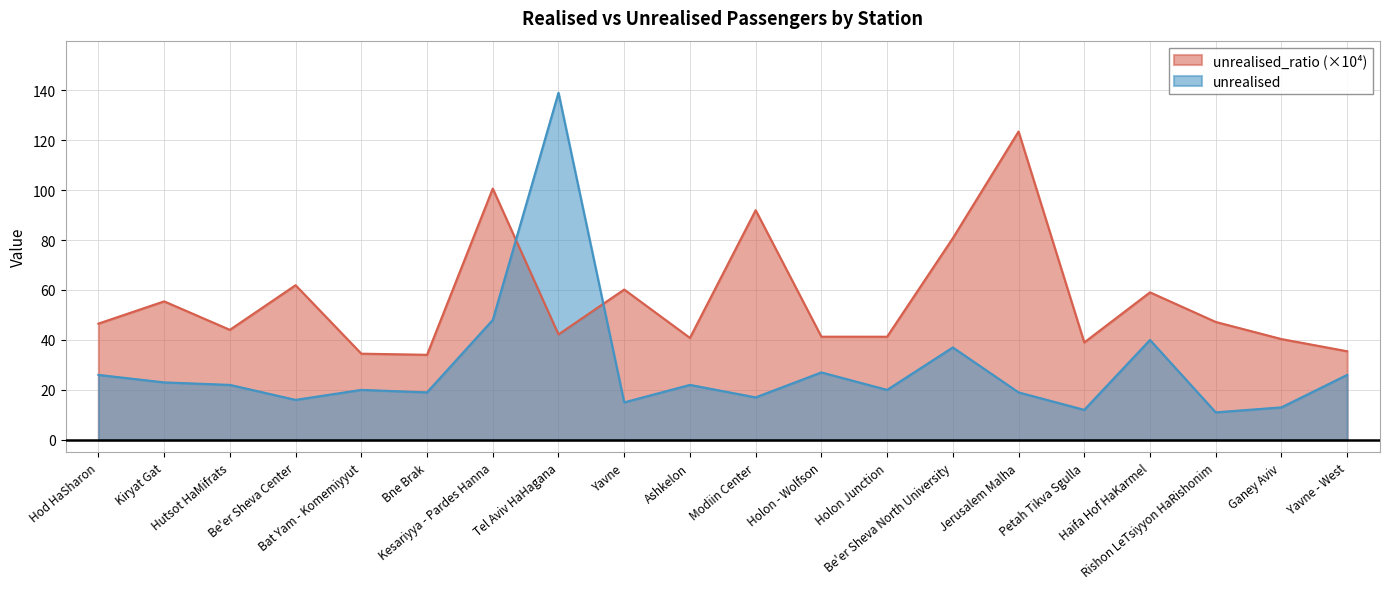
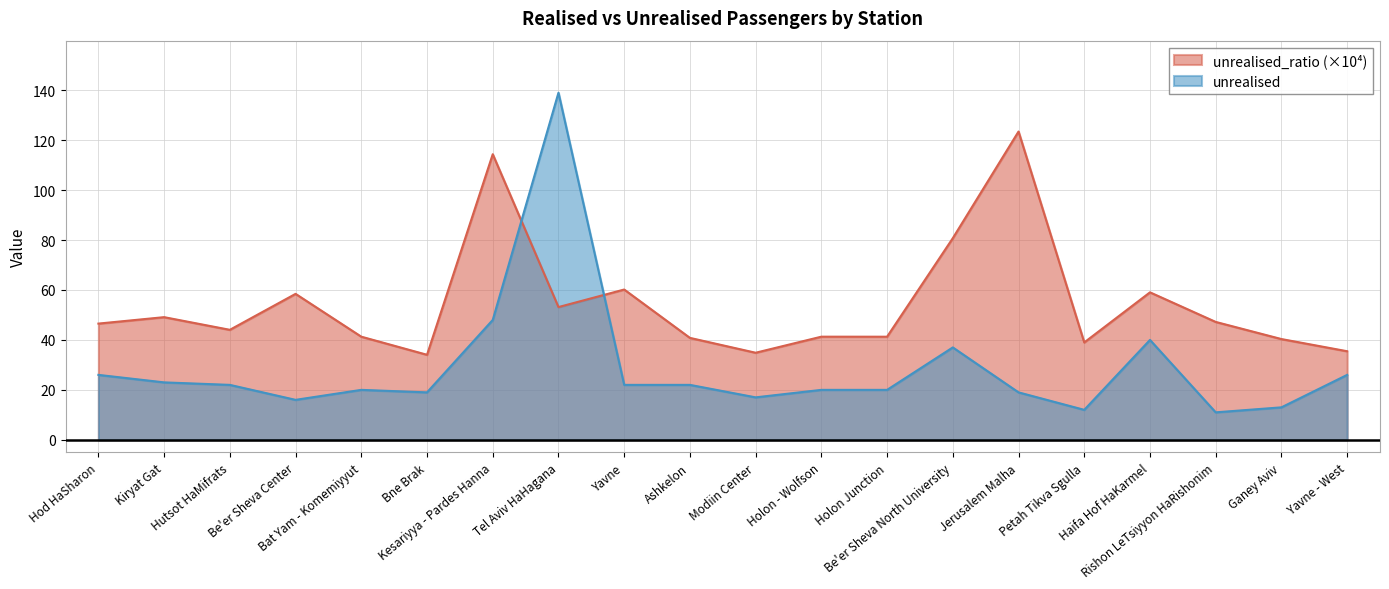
  {
    "unrealised_ratio (×10⁴)": {
      "Hod HaSharon": 47,
-     "Kiryat Gat": 55,
+     "Kiryat Gat": 49,
      "Hutsot HaMifrats": 44,
-     "Be'er Sheva Center": 62,
-     "Bat Yam - Komemiyyut": 35,
+     "Be'er Sheva Center": 58,
+     "Bat Yam - Komemiyyut": 41,
      "Bne Brak": 34,
-     "Kesariyya - Pardes Hanna": 101,
-     "Tel Aviv HaHagana": 42,
+     "Kesariyya - Pardes Hanna": 114,
+     "Tel Aviv HaHagana": 53,
      "Yavne": 60,
      "Ashkelon": 41,
-     "Modiin Center": 92,
+     "Modiin Center": 35,
      "Holon - Wolfson": 41,
      "Holon Junction": 41,
      "Be'er Sheva North University": 81,
      "Jerusalem Malha": 123,
      "Petah Tikva Sgulla": 39,
      "Haifa Hof HaKarmel": 59,
      "Rishon LeTsiyyon HaRishonim": 47,
      "Ganey Aviv": 40,
      "Yavne - West": 35
    },
    "unrealised": {
      "Hod HaSharon": 26,
      "Kiryat Gat": 23,
      "Hutsot HaMifrats": 22,
      "Be'er Sheva Center": 16,
      "Bat Yam - Komemiyyut": 20,
      "Bne Brak": 19,
      "Kesariyya - Pardes Hanna": 48,
      "Tel Aviv HaHagana": 139,
-     "Yavne": 15,
+     "Yavne": 22,
      "Ashkelon": 22,
      "Modiin Center": 17,
-     "Holon - Wolfson": 27,
+     "Holon - Wolfson": 20,
      "Holon Junction": 20,
      "Be'er Sheva North University": 37,
      "Jerusalem Malha": 19,
      "Petah Tikva Sgulla": 12,
      "Haifa Hof HaKarmel": 40,
      "Rishon LeTsiyyon HaRishonim": 11,
      "Ganey Aviv": 13,
      "Yavne - West": 26
    }
  }
